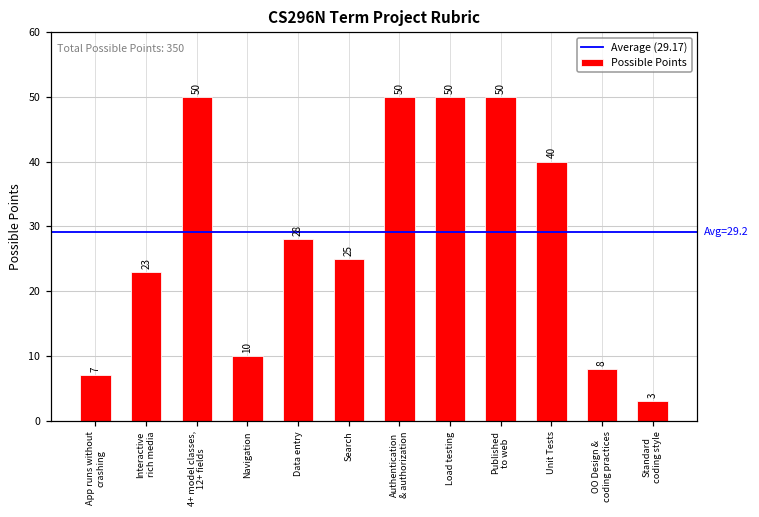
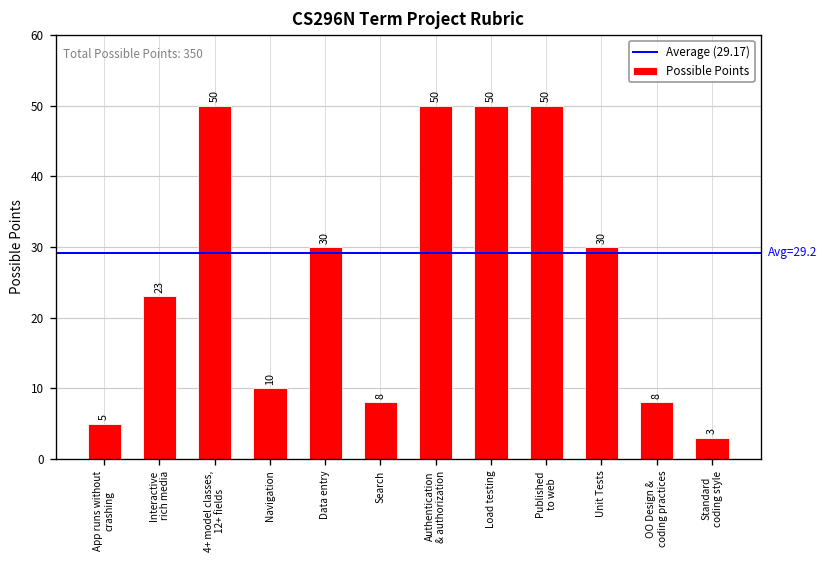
  {
-   "App runs without crashing": 7,
+   "App runs without crashing": 5,
    "Interactive rich media": 23,
    "4+ model classes, 12+ fields": 50,
    "Navigation": 10,
-   "Data entry": 28,
-   "Search": 25,
+   "Data entry": 30,
+   "Search": 8,
    "Authentication & authorization": 50,
    "Load testing": 50,
    "Published to web": 50,
-   "Unit Tests": 40,
+   "Unit Tests": 30,
    "OO Design & coding practices": 8,
    "Standard coding style": 3
  }
